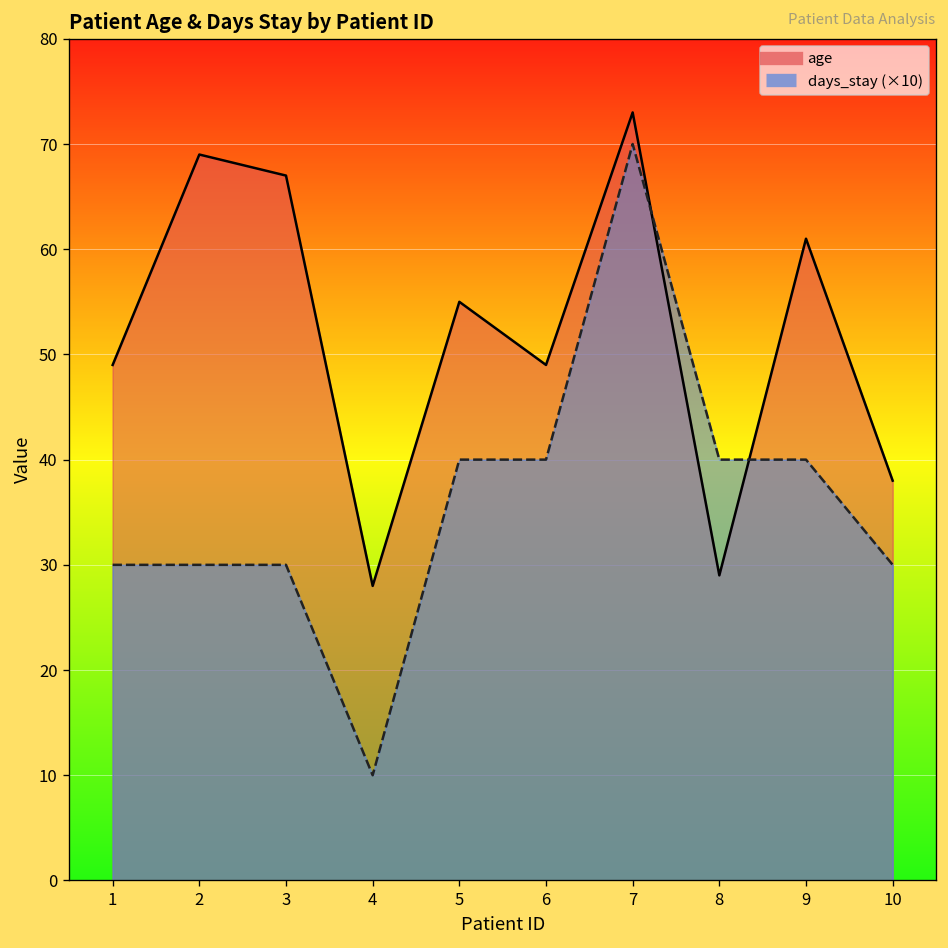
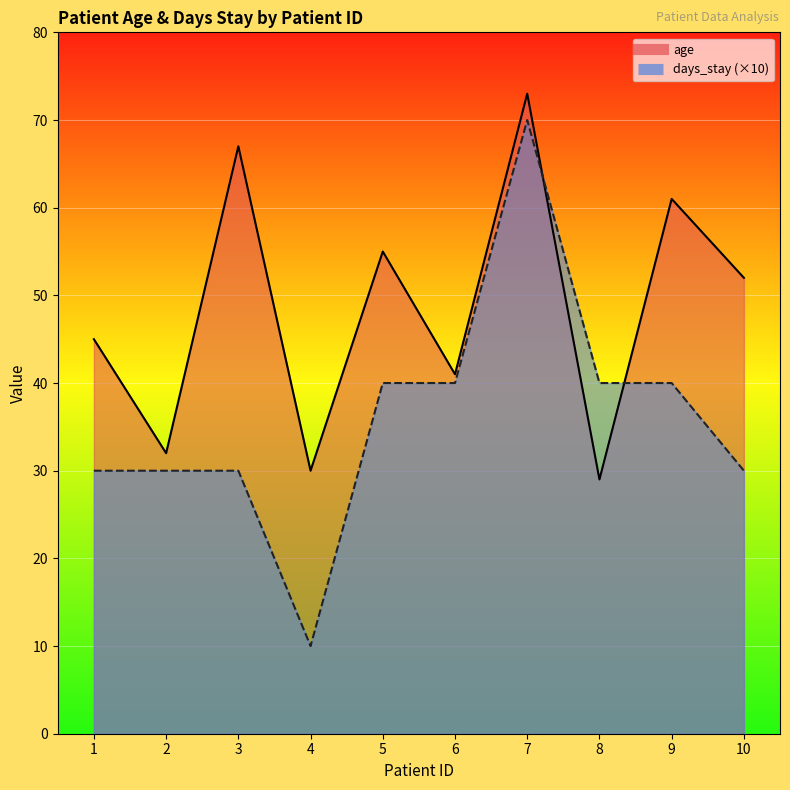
  {
    "age": {
-     "1": 49,
-     "2": 69,
+     "1": 45,
+     "2": 32,
      "3": 67,
-     "4": 28,
+     "4": 30,
      "5": 55,
-     "6": 49,
+     "6": 41,
      "7": 73,
      "8": 29,
      "9": 61,
-     "10": 38
+     "10": 52
    },
    "days_stay (×10)": {
      "1": 30,
      "2": 30,
      "3": 30,
      "4": 10,
      "5": 40,
      "6": 40,
      "7": 70,
      "8": 40,
      "9": 40,
      "10": 30
    }
  }
